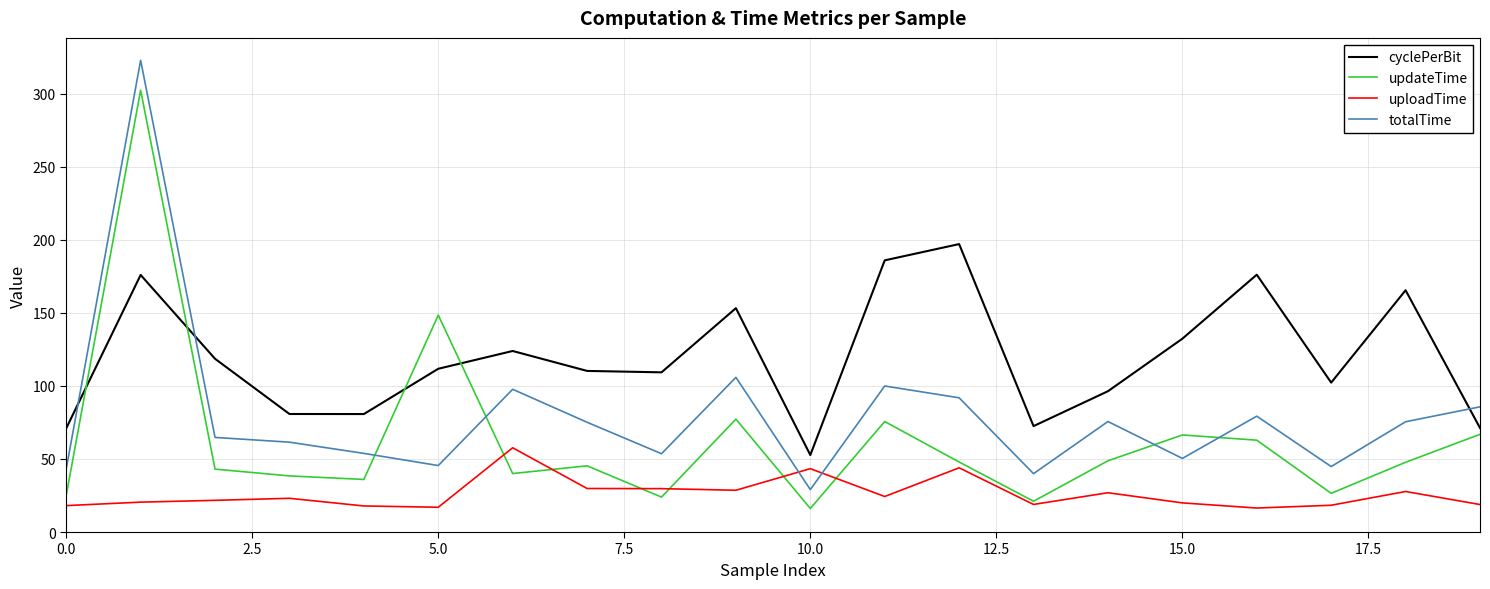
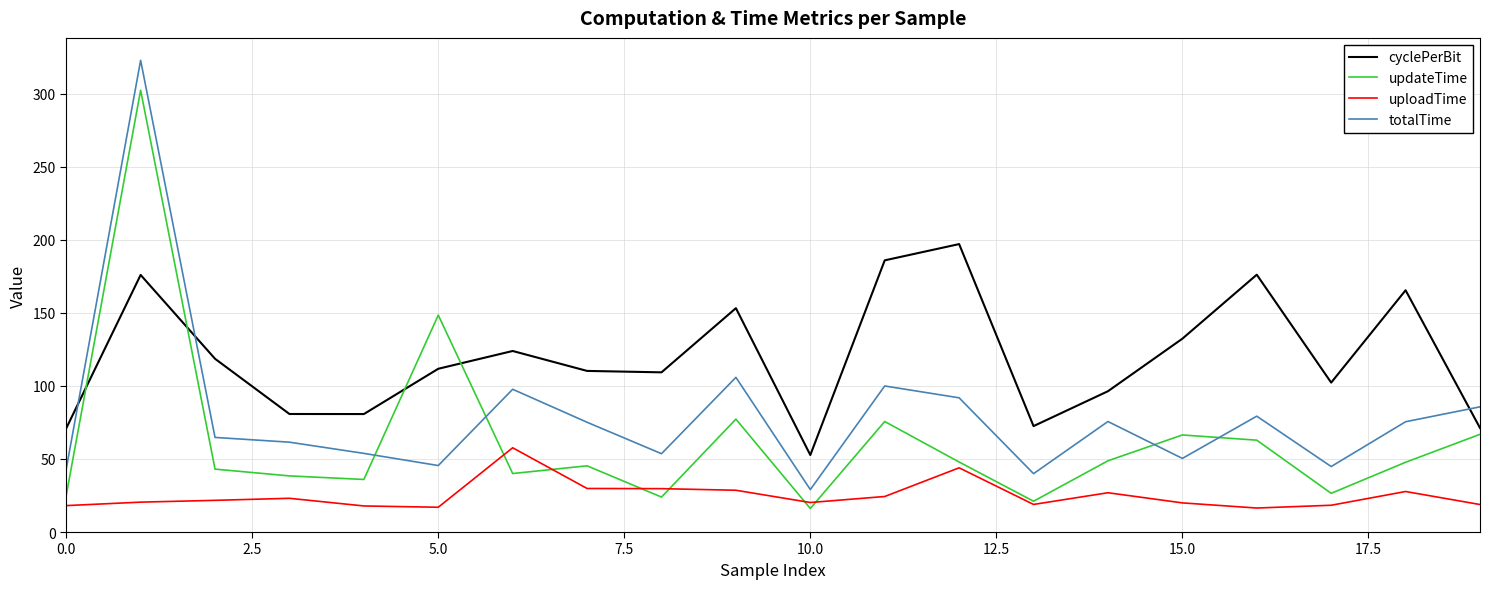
  {
    "cyclePerBit": {
      "0.0": 71,
      "5.0": 112,
      "10.0": 53,
      "15.0": 132
    },
    "updateTime": {
      "0.0": 25,
      "5.0": 148,
      "10.0": 16,
      "15.0": 66
    },
    "uploadTime": {
      "0.0": 18,
      "5.0": 17,
-     "10.0": 43,
+     "10.0": 20,
      "15.0": 20
    },
    "totalTime": {
      "0.0": 43,
      "5.0": 46,
      "10.0": 29,
      "15.0": 50
    }
  }
